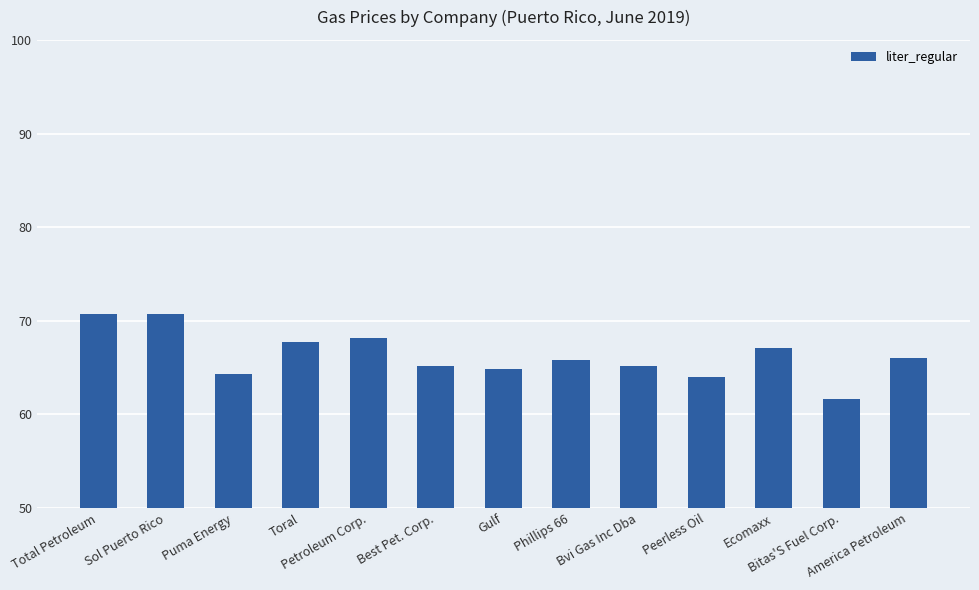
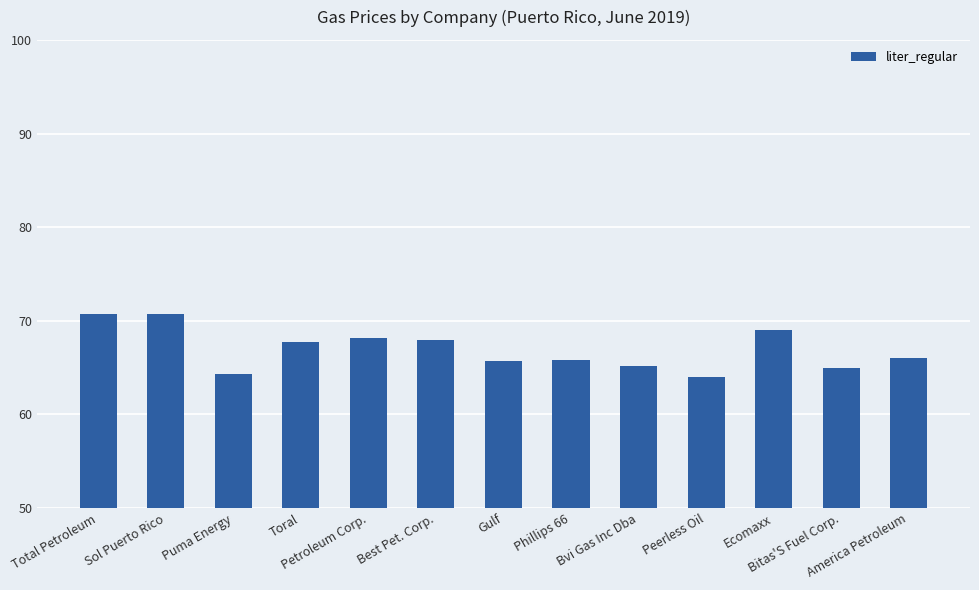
  {
    "Total Petroleum": 71,
    "Sol Puerto Rico": 71,
    "Puma Energy": 64,
    "Toral": 68,
    "Petroleum Corp.": 68,
-   "Best Pet. Corp.": 65,
-   "Gulf": 65,
+   "Best Pet. Corp.": 68,
+   "Gulf": 66,
    "Phillips 66": 66,
    "Bvi Gas Inc Dba": 65,
    "Peerless Oil": 64,
-   "Ecomaxx": 67,
-   "Bitas'S Fuel Corp.": 62,
+   "Ecomaxx": 69,
+   "Bitas'S Fuel Corp.": 65,
    "America Petroleum": 66
  }
